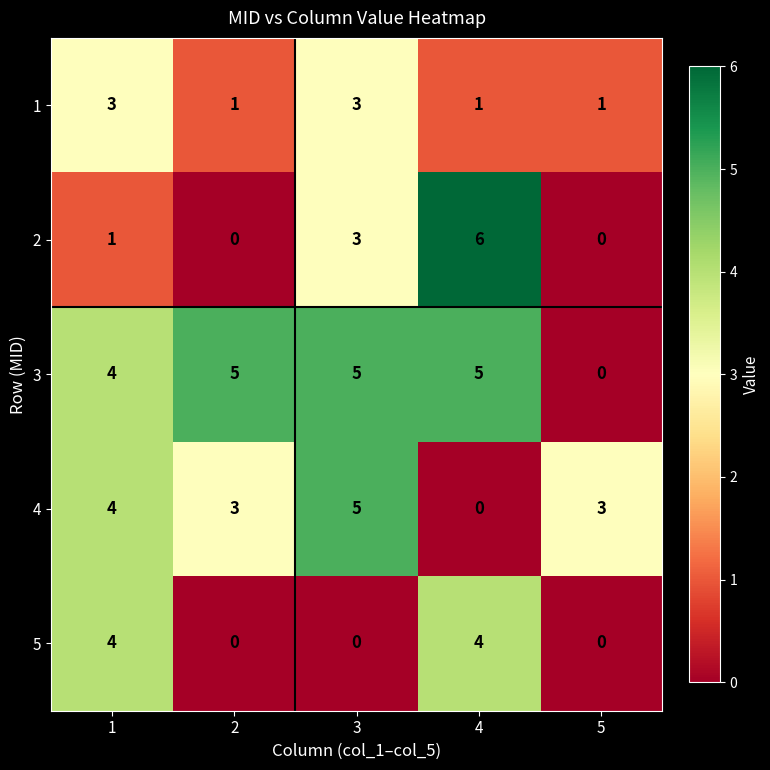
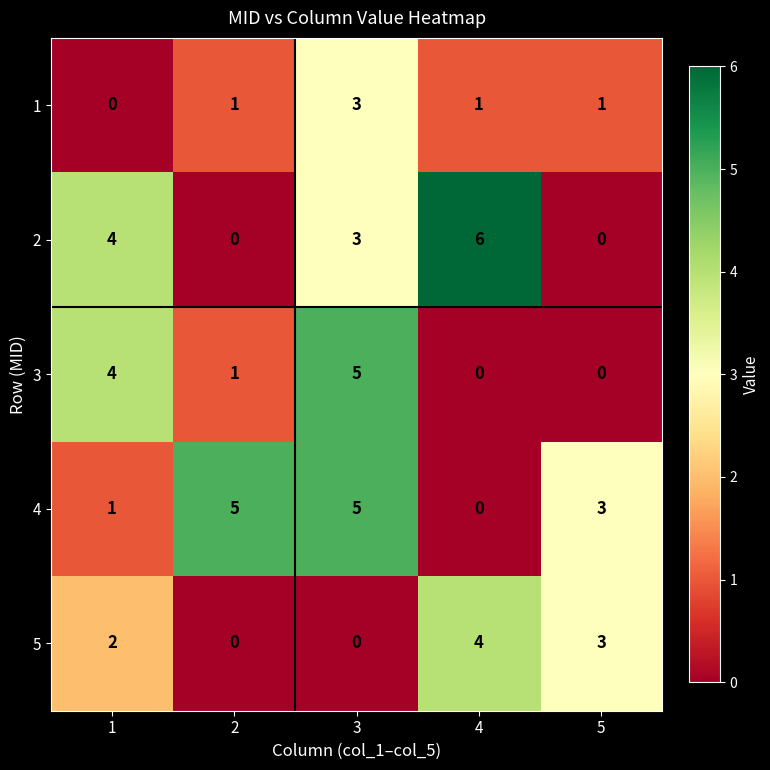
  {
    "1": {
-     "1": 3,
+     "1": 0,
      "2": 1,
      "3": 3,
      "4": 1,
      "5": 1
    },
    "2": {
-     "1": 1,
+     "1": 4,
      "2": 0,
      "3": 3,
      "4": 6,
      "5": 0
    },
    "3": {
      "1": 4,
-     "2": 5,
+     "2": 1,
      "3": 5,
-     "4": 5,
+     "4": 0,
      "5": 0
    },
    "4": {
-     "1": 4,
-     "2": 3,
+     "1": 1,
+     "2": 5,
      "3": 5,
      "4": 0,
      "5": 3
    },
    "5": {
-     "1": 4,
+     "1": 2,
      "2": 0,
      "3": 0,
      "4": 4,
-     "5": 0
+     "5": 3
    }
  }
